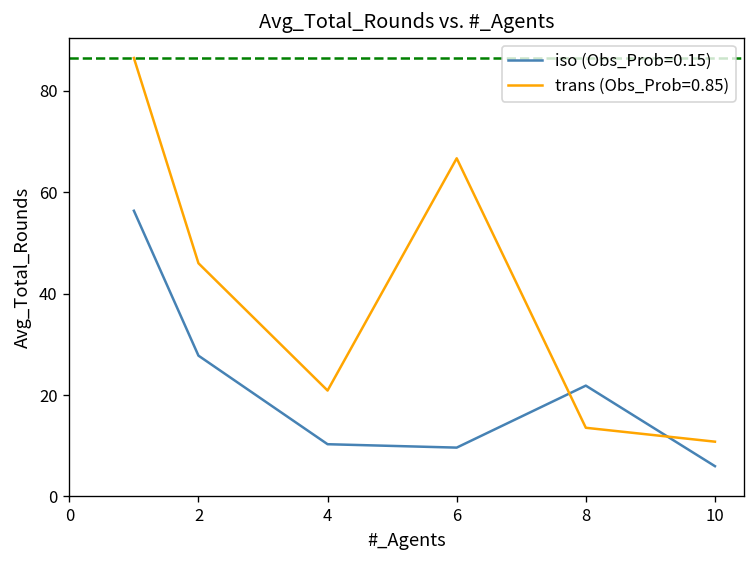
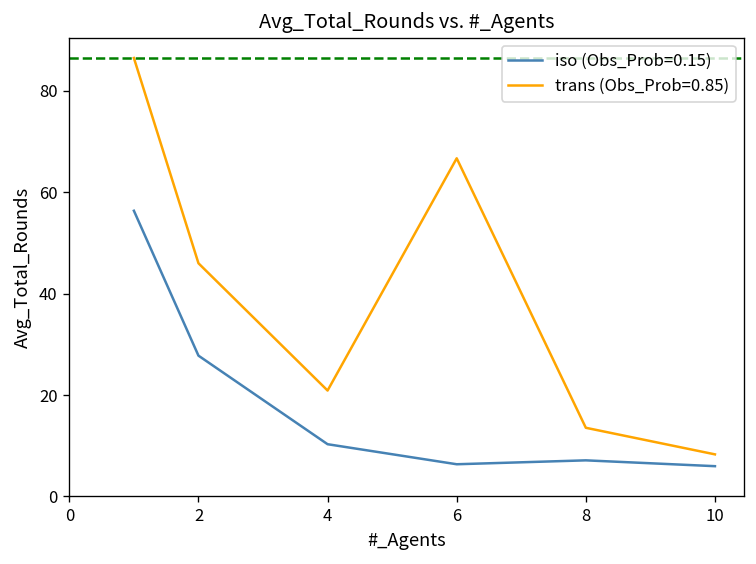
  {
    "iso (Obs_Prob=0.15)": {
      "2": 28,
      "4": 10,
-     "6": 10,
-     "8": 22,
+     "6": 6,
+     "8": 7,
      "10": 6
    },
    "trans (Obs_Prob=0.85)": {
      "2": 46,
      "4": 21,
      "6": 67,
      "8": 14,
-     "10": 11
+     "10": 8
    }
  }
